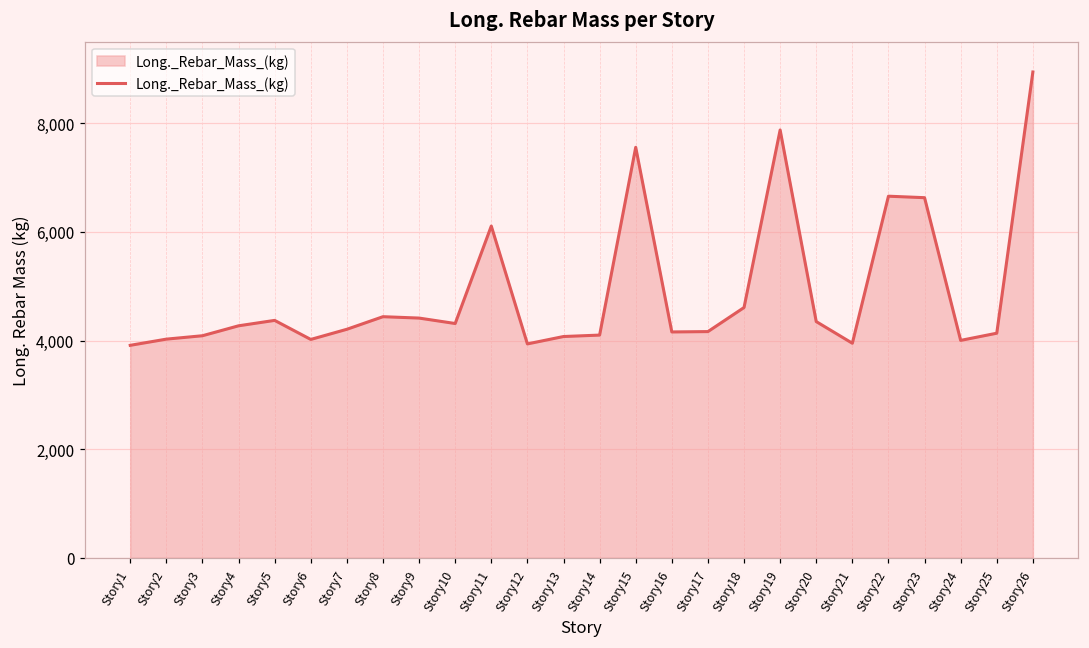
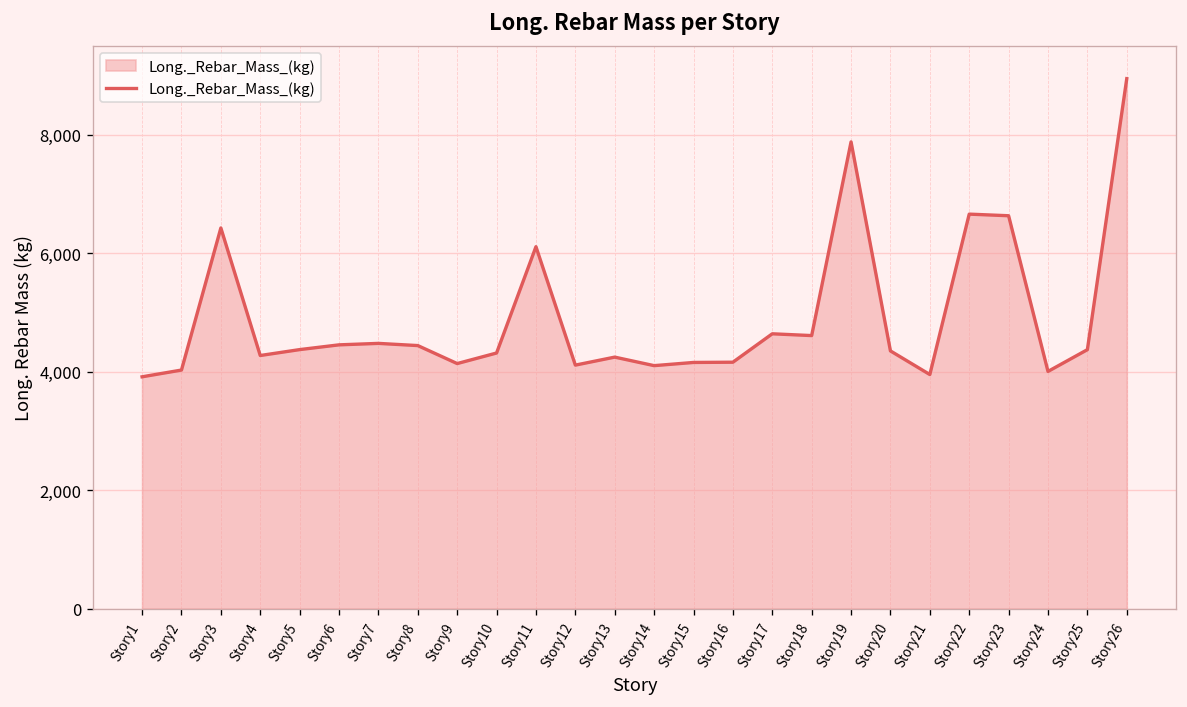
  {
    "Story1": "3,900",
    "Story2": "4,000",
-   "Story3": "4,100",
+   "Story3": "6,400",
    "Story4": "4,300",
    "Story5": "4,400",
-   "Story6": "4,000",
-   "Story7": "4,200",
+   "Story6": "4,500",
+   "Story7": "4,500",
    "Story8": "4,400",
-   "Story9": "4,400",
+   "Story9": "4,100",
    "Story10": "4,300",
    "Story11": "6,100",
-   "Story12": "3,900",
-   "Story13": "4,100",
+   "Story12": "4,100",
+   "Story13": "4,200",
    "Story14": "4,100",
-   "Story15": "7,600",
+   "Story15": "4,200",
    "Story16": "4,200",
-   "Story17": "4,200",
+   "Story17": "4,600",
    "Story18": "4,600",
    "Story19": "7,900",
    "Story20": "4,300",
    "Story21": "3,900",
    "Story22": "6,700",
    "Story23": "6,600",
    "Story24": "4,000",
-   "Story25": "4,100",
+   "Story25": "4,400",
    "Story26": "8,900"
  }
